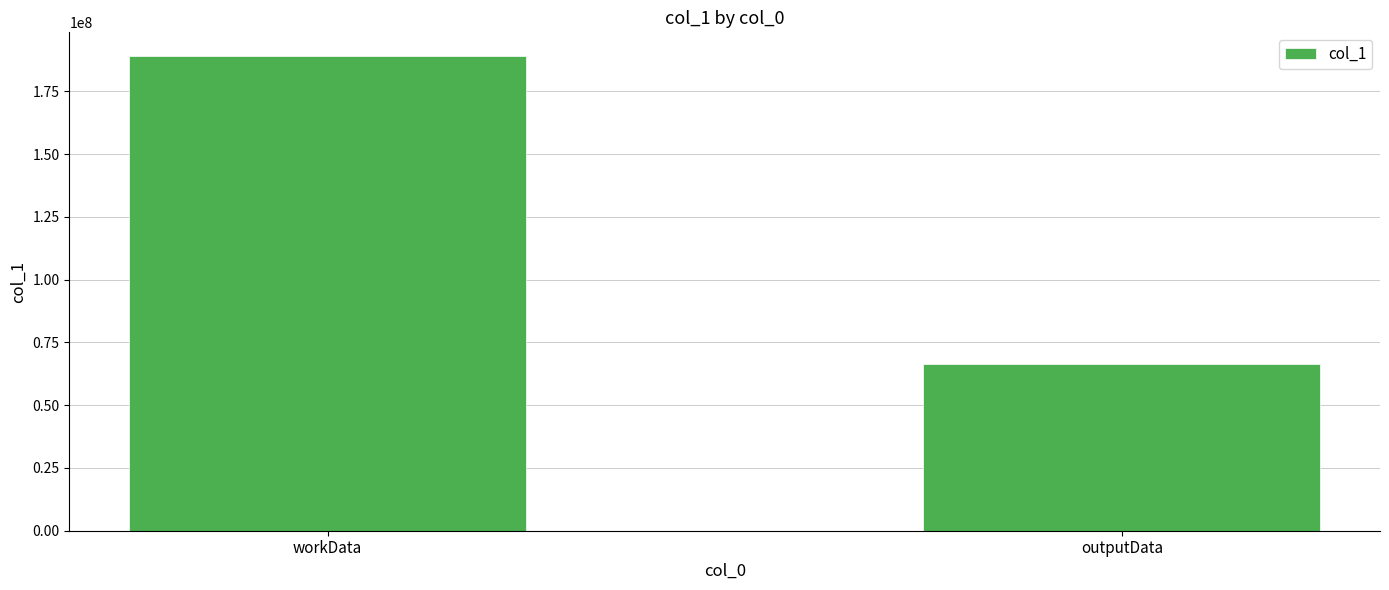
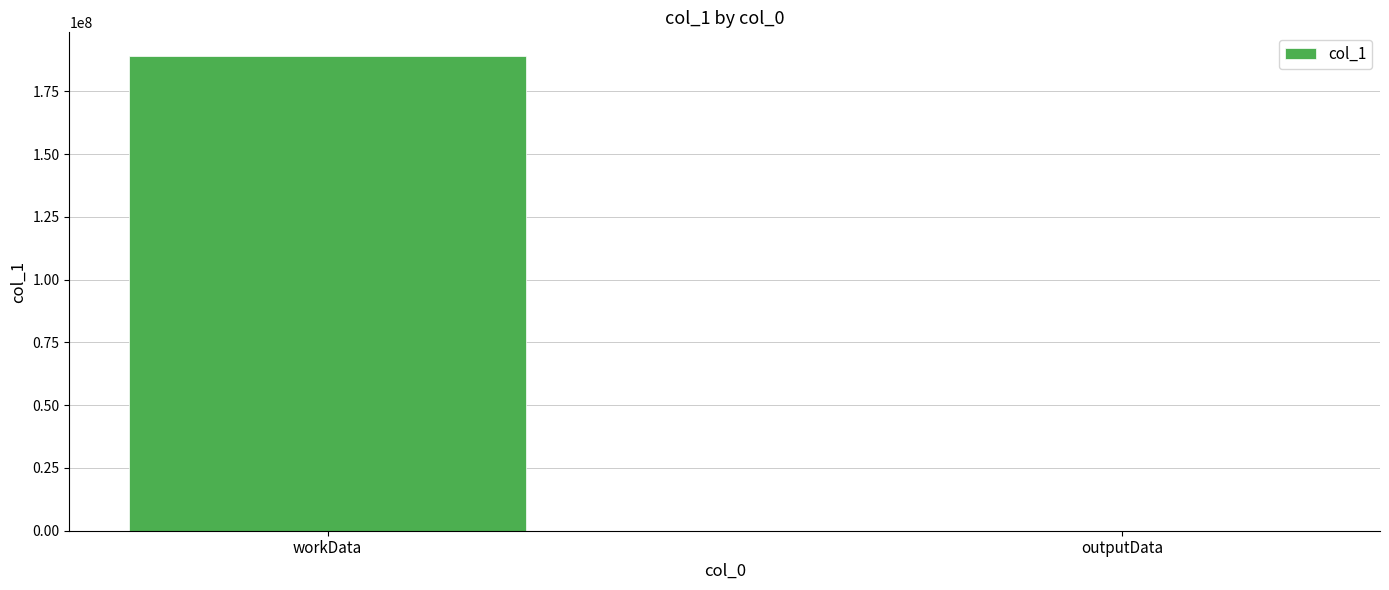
  {
    "workData": 189000000,
-   "outputData": 66000000
+   "outputData": 0
  }
